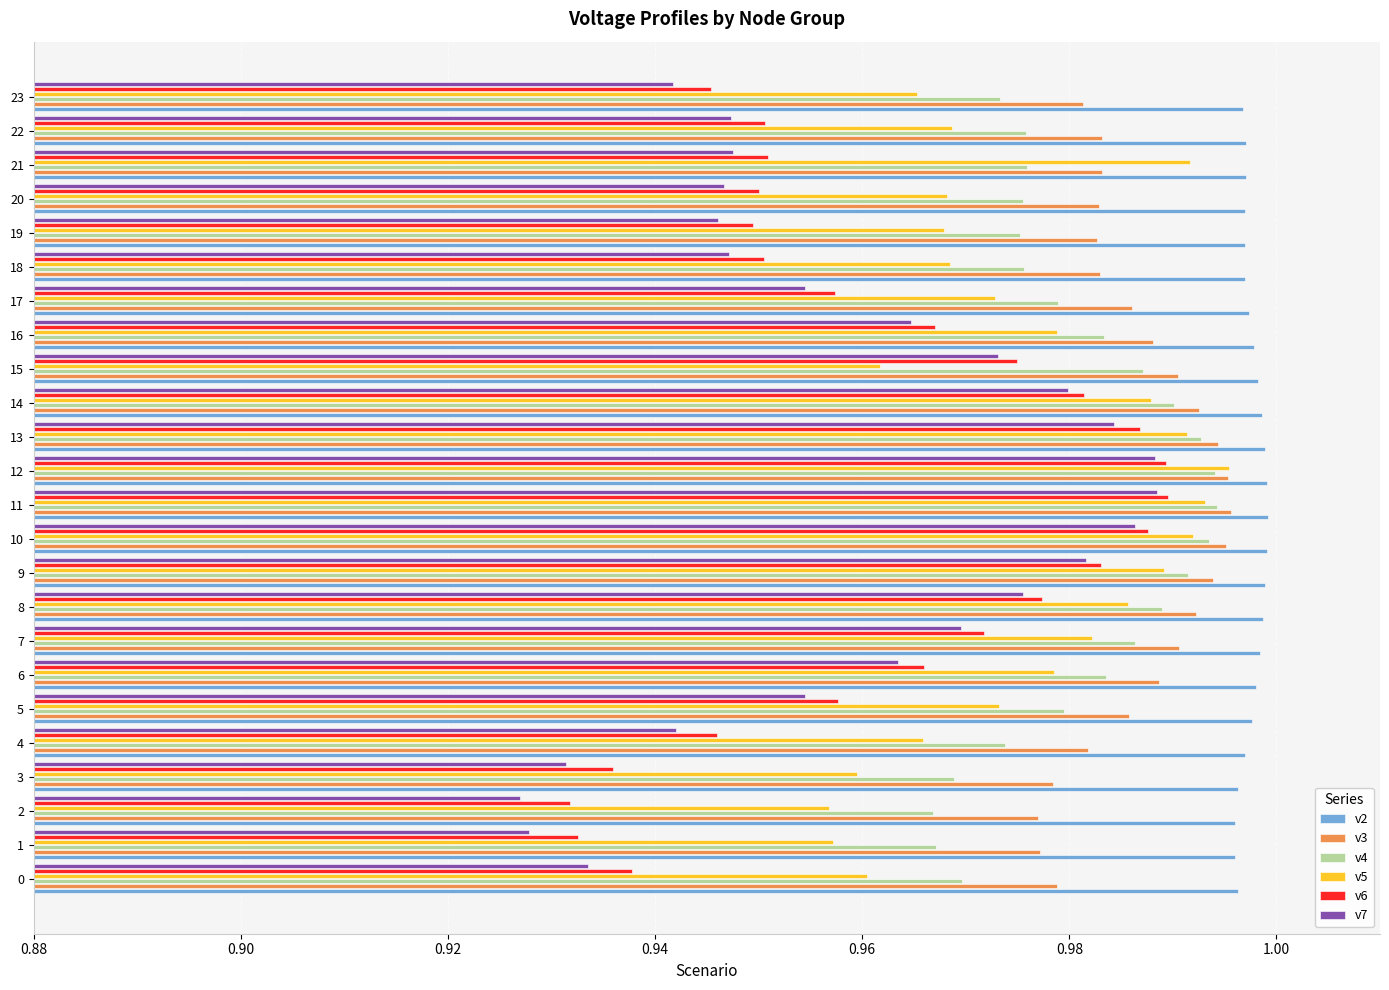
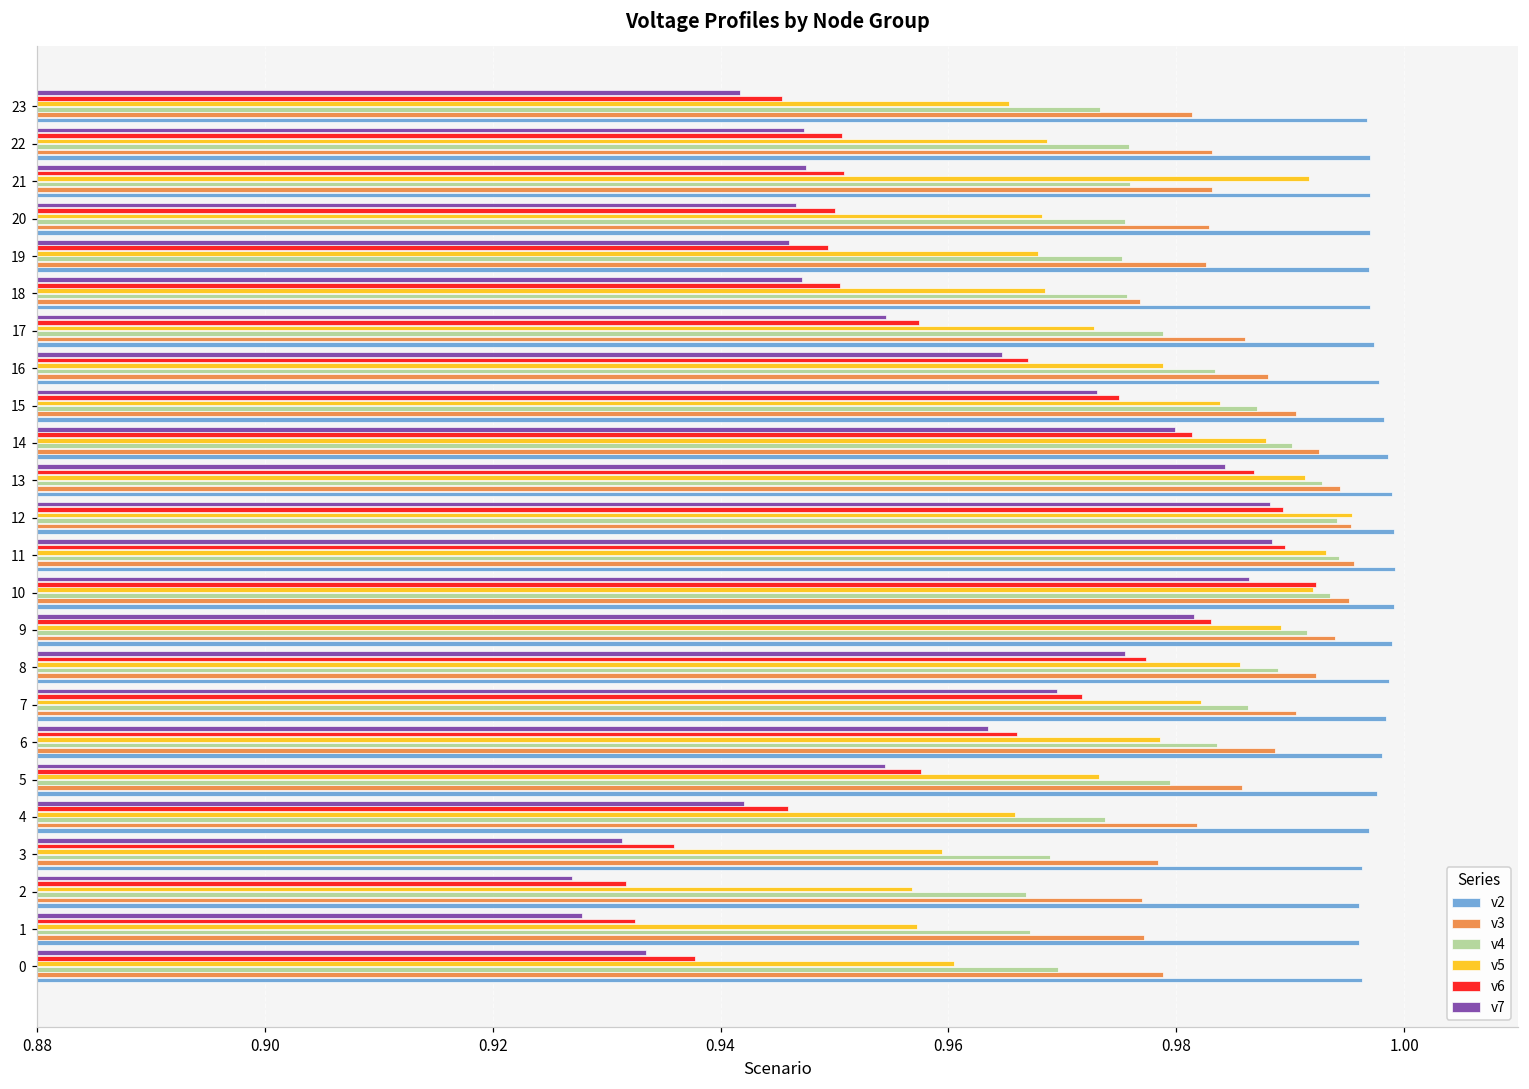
  {
    "v2": {
      "23": 0.9967,
      "22": 0.9970,
      "21": 0.9970,
      "20": 0.9970,
      "19": 0.9970,
      "18": 0.9970,
      "17": 0.9973,
      "16": 0.9978,
      "15": 0.9982,
      "14": 0.9986,
      "13": 0.9989,
      "12": 0.9991,
      "11": 0.9992,
      "10": 0.9991,
      "9": 0.9989,
      "8": 0.9987,
      "7": 0.9984,
      "6": 0.9981,
      "5": 0.9976,
      "4": 0.9969,
      "3": 0.9963,
      "2": 0.9960,
      "1": 0.9960,
      "0": 0.9963
    },
    "v3": {
      "23": 0.9814,
      "22": 0.9831,
      "21": 0.9832,
      "20": 0.9829,
      "19": 0.9827,
-     "18": 0.9829,
+     "18": 0.9768,
      "17": 0.9860,
      "16": 0.9881,
      "15": 0.9905,
      "14": 0.9926,
      "13": 0.9944,
      "12": 0.9953,
      "11": 0.9956,
      "10": 0.9951,
      "9": 0.9939,
      "8": 0.9922,
      "7": 0.9906,
      "6": 0.9887,
      "5": 0.9858,
      "4": 0.9818,
      "3": 0.9784,
      "2": 0.9770,
      "1": 0.9772,
      "0": 0.9789
    },
    "v4": {
      "23": 0.9733,
      "22": 0.9758,
      "21": 0.9759,
      "20": 0.9755,
      "19": 0.9752,
      "18": 0.9756,
      "17": 0.9789,
      "16": 0.9834,
      "15": 0.9871,
      "14": 0.9901,
      "13": 0.9928,
      "12": 0.9941,
      "11": 0.9943,
      "10": 0.9935,
      "9": 0.9915,
      "8": 0.9889,
      "7": 0.9863,
      "6": 0.9836,
      "5": 0.9795,
      "4": 0.9738,
      "3": 0.9689,
      "2": 0.9668,
      "1": 0.9671,
      "0": 0.9696
    },
    "v5": {
      "23": 0.9653,
      "22": 0.9686,
      "21": 0.9916,
      "20": 0.9682,
      "19": 0.9679,
      "18": 0.9685,
      "17": 0.9728,
      "16": 0.9788,
-     "15": 0.9617,
+     "15": 0.9838,
      "14": 0.9879,
      "13": 0.9913,
      "12": 0.9955,
      "11": 0.9931,
      "10": 0.9920,
      "9": 0.9892,
      "8": 0.9856,
      "7": 0.9822,
      "6": 0.9785,
      "5": 0.9732,
      "4": 0.9658,
      "3": 0.9595,
      "2": 0.9568,
      "1": 0.9572,
      "0": 0.9605
    },
    "v6": {
      "23": 0.9454,
      "22": 0.9507,
      "21": 0.9509,
      "20": 0.9500,
      "19": 0.9495,
      "18": 0.9505,
      "17": 0.9574,
      "16": 0.9670,
      "15": 0.9750,
      "14": 0.9814,
      "13": 0.9868,
      "12": 0.9893,
      "11": 0.9895,
-     "10": 0.9876,
+     "10": 0.9923,
      "9": 0.9830,
      "8": 0.9773,
      "7": 0.9717,
      "6": 0.9660,
      "5": 0.9576,
      "4": 0.9459,
      "3": 0.9359,
      "2": 0.9317,
      "1": 0.9325,
      "0": 0.9377
    },
    "v7": {
      "23": 0.9417,
      "22": 0.9473,
      "21": 0.9475,
      "20": 0.9466,
      "19": 0.9460,
      "18": 0.9472,
      "17": 0.9545,
      "16": 0.9647,
      "15": 0.9731,
      "14": 0.9799,
      "13": 0.9843,
      "12": 0.9882,
      "11": 0.9884,
      "10": 0.9864,
      "9": 0.9816,
      "8": 0.9755,
      "7": 0.9696,
      "6": 0.9634,
      "5": 0.9545,
      "4": 0.9420,
      "3": 0.9314,
      "2": 0.9270,
      "1": 0.9279,
      "0": 0.9335
    }
  }
